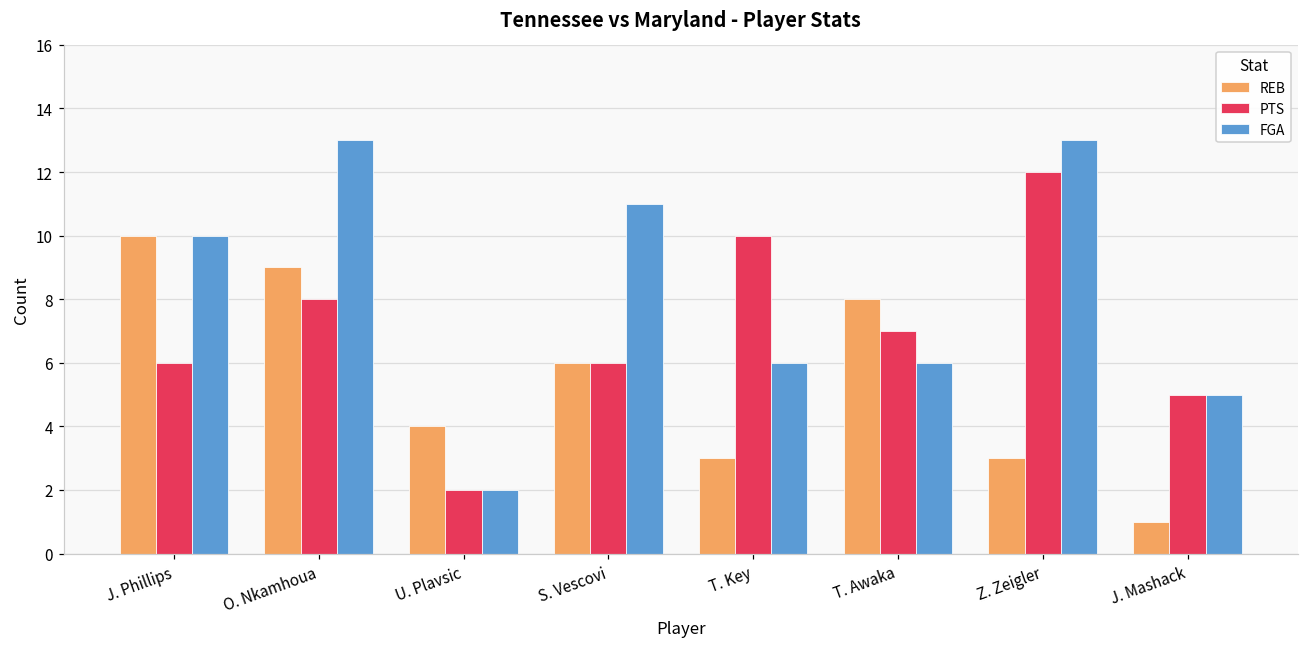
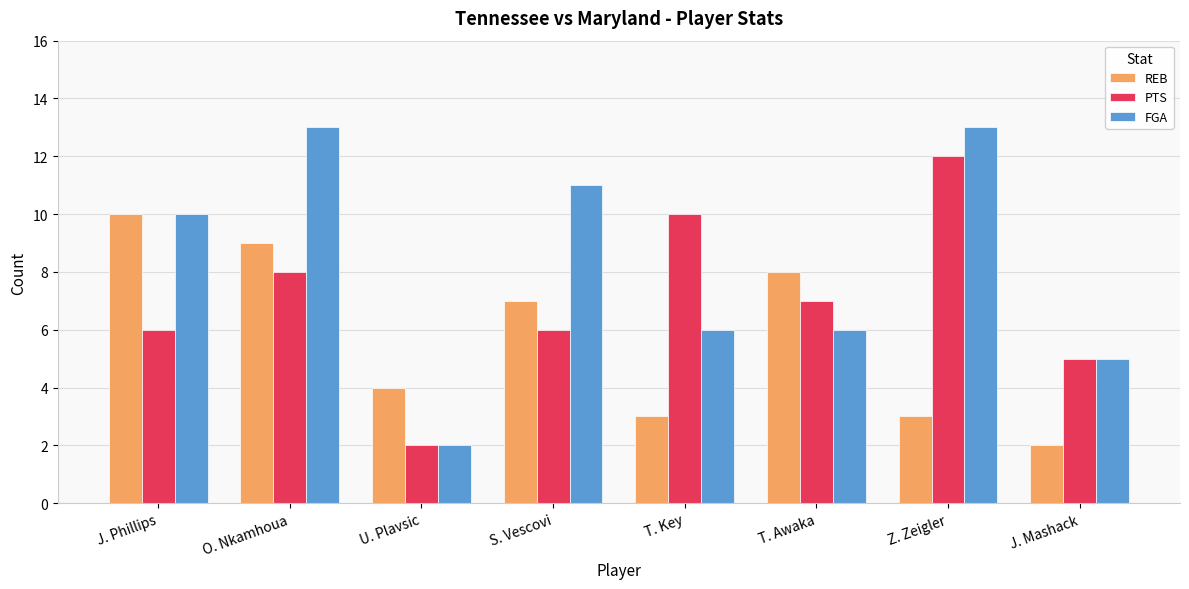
  {
    "REB": {
      "J. Phillips": 10,
      "O. Nkamhoua": 9,
      "U. Plavsic": 4,
-     "S. Vescovi": 6,
+     "S. Vescovi": 7,
      "T. Key": 3,
      "T. Awaka": 8,
      "Z. Zeigler": 3,
-     "J. Mashack": 1
+     "J. Mashack": 2
    },
    "PTS": {
      "J. Phillips": 6,
      "O. Nkamhoua": 8,
      "U. Plavsic": 2,
      "S. Vescovi": 6,
      "T. Key": 10,
      "T. Awaka": 7,
      "Z. Zeigler": 12,
      "J. Mashack": 5
    },
    "FGA": {
      "J. Phillips": 10,
      "O. Nkamhoua": 13,
      "U. Plavsic": 2,
      "S. Vescovi": 11,
      "T. Key": 6,
      "T. Awaka": 6,
      "Z. Zeigler": 13,
      "J. Mashack": 5
    }
  }
